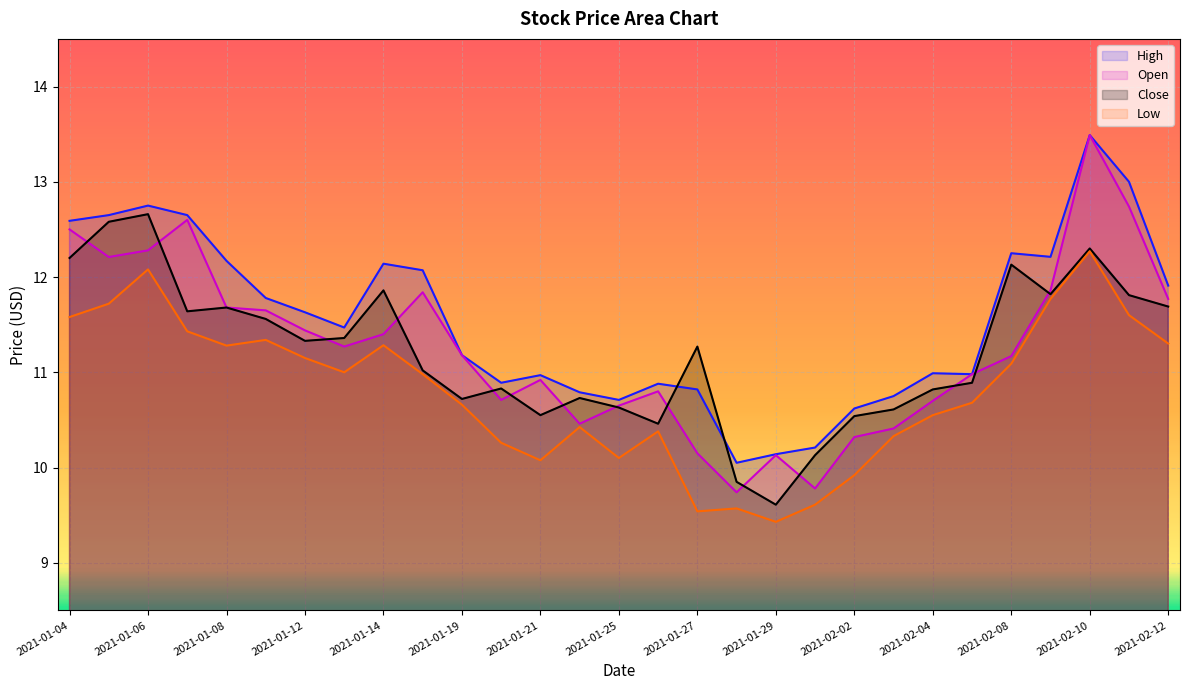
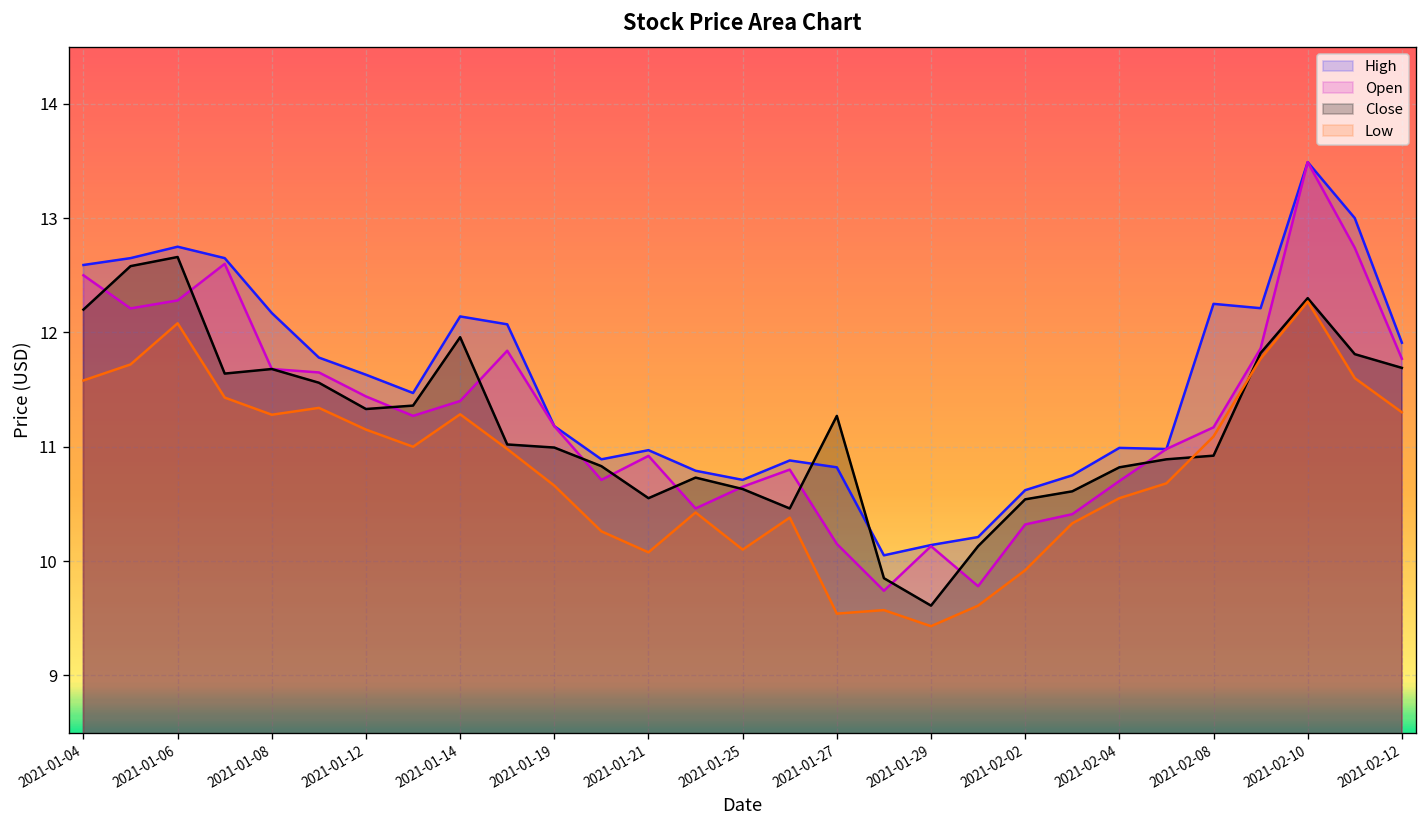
  {
    "Close": {
      "2021-01-04": 12.2,
      "2021-01-06": 12.7,
      "2021-01-12": 11.3,
-     "2021-01-14": 11.9,
-     "2021-01-19": 10.7,
+     "2021-01-14": 12.0,
+     "2021-01-19": 11.0,
      "2021-01-21": 10.6,
      "2021-01-27": 11.3,
      "2021-01-29": 9.6,
      "2021-02-02": 10.5,
      "2021-02-04": 10.8,
-     "2021-02-08": 12.1,
+     "2021-02-08": 10.9,
      "2021-02-10": 12.3,
      "2021-02-12": 11.7
    },
    "Low": {
      "2021-01-04": 11.6,
      "2021-01-06": 12.1,
      "2021-01-08": 11.3,
      "2021-01-12": 11.1,
      "2021-01-14": 11.3,
      "2021-01-19": 10.7,
      "2021-01-21": 10.1,
      "2021-01-25": 10.1,
      "2021-01-27": 9.5,
      "2021-01-29": 9.4,
      "2021-02-02": 9.9,
      "2021-02-04": 10.6,
      "2021-02-08": 11.1,
      "2021-02-10": 12.3,
      "2021-02-12": 11.3
    }
  }
